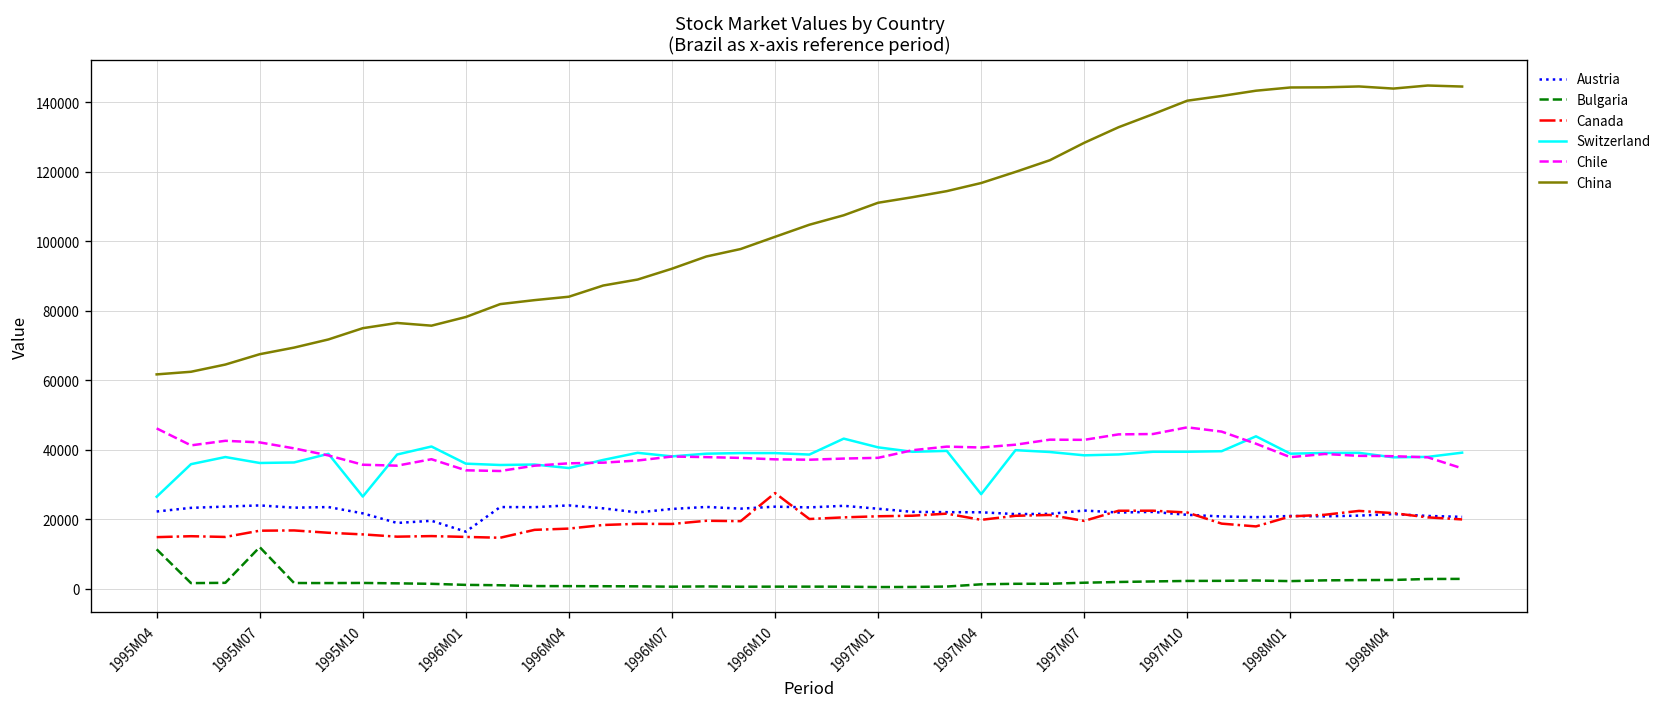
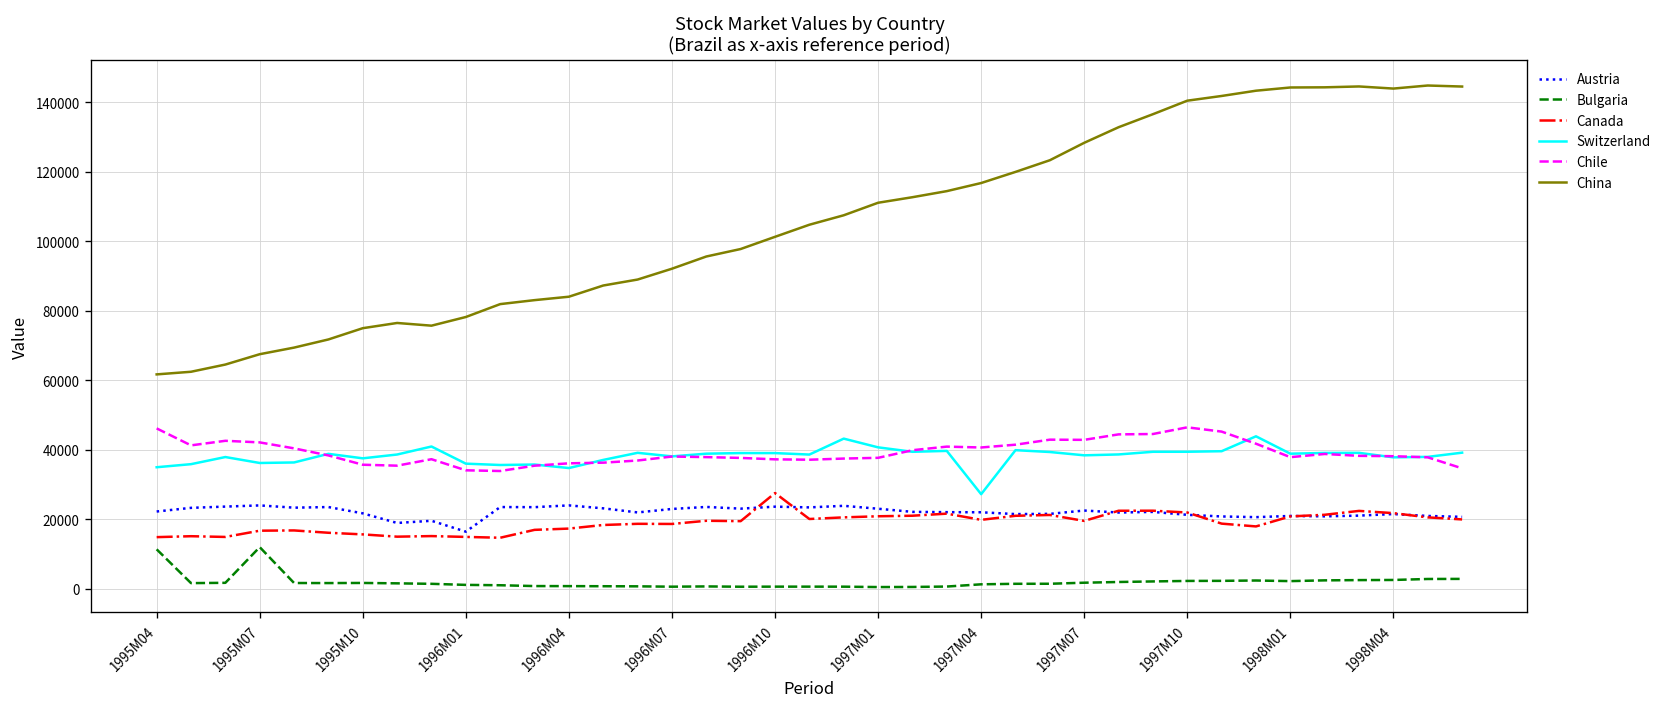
  {
    "Austria": {
      "1995M04": 22000,
      "1995M07": 24000,
      "1995M10": 22000,
      "1996M01": 16000,
      "1996M04": 24000,
      "1996M07": 23000,
      "1996M10": 24000,
      "1997M01": 23000,
      "1997M04": 22000,
      "1997M07": 22000
    },
    "Bulgaria": {
      "1995M04": 11000,
      "1995M07": 12000,
      "1995M10": 2000,
      "1996M01": 1000,
      "1996M04": 1000,
      "1996M07": 1000,
      "1996M10": 1000,
      "1997M01": 0,
      "1997M04": 1000,
      "1997M07": 2000,
      "1997M10": 2000,
      "1998M01": 2000,
      "1998M04": 2000
    },
    "Canada": {
      "1995M04": 15000,
      "1995M07": 17000,
      "1995M10": 16000,
      "1996M01": 15000,
      "1996M04": 17000,
      "1996M07": 19000,
      "1996M10": 27000,
      "1997M01": 21000,
      "1997M04": 20000,
      "1997M07": 19000
    },
    "Switzerland": {
-     "1995M04": 26000,
+     "1995M04": 35000,
      "1995M07": 36000,
-     "1995M10": 26000,
+     "1995M10": 37000,
      "1996M01": 36000,
      "1996M04": 35000,
      "1996M10": 39000,
      "1997M01": 41000,
      "1997M04": 27000,
      "1997M07": 38000,
      "1997M10": 39000,
      "1998M01": 39000
    },
    "Chile": {
      "1995M04": 46000,
      "1995M07": 42000,
      "1995M10": 36000,
      "1996M01": 34000,
      "1996M04": 36000,
      "1996M10": 37000,
      "1997M01": 38000,
      "1997M04": 41000,
      "1997M07": 43000,
      "1997M10": 46000,
      "1998M01": 38000
    },
    "China": {
      "1995M04": 62000,
      "1995M07": 67000,
      "1995M10": 75000,
      "1996M01": 78000,
      "1996M04": 84000,
      "1996M07": 92000,
      "1996M10": 101000,
      "1997M01": 111000,
      "1997M04": 117000,
      "1997M07": 128000,
      "1997M10": 140000,
      "1998M01": 144000,
      "1998M04": 144000
    }
  }
